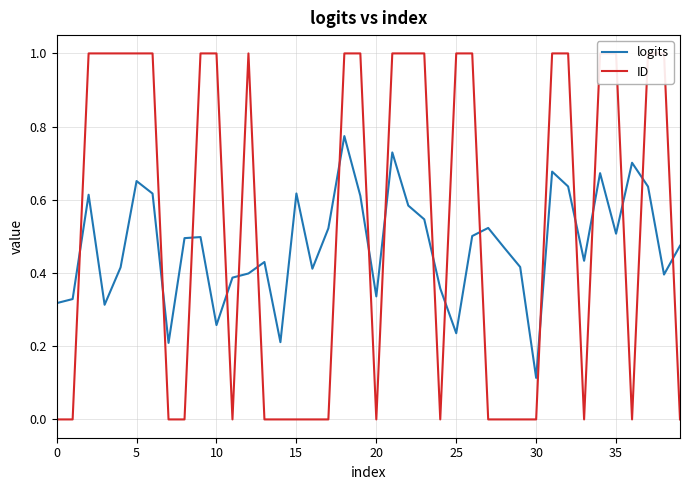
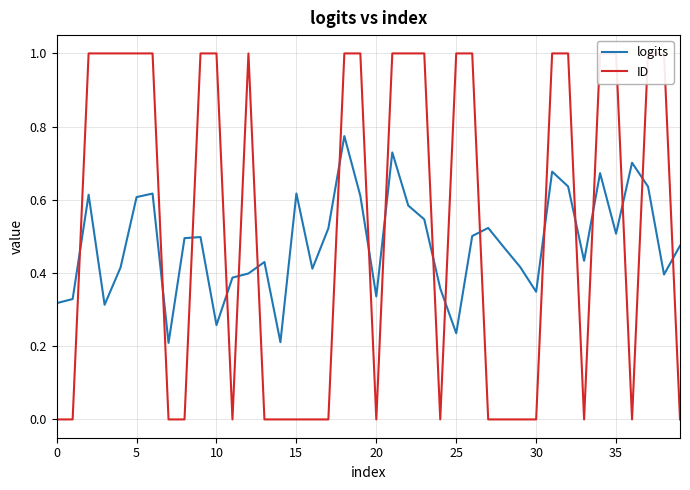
  {
    "logits": {
      "0": 0.32,
-     "5": 0.65,
+     "5": 0.61,
      "10": 0.26,
      "15": 0.62,
      "20": 0.34,
      "25": 0.24,
-     "30": 0.11,
+     "30": 0.35,
      "35": 0.51
    },
    "ID": {
      "0": 0.00,
      "5": 1.00,
      "10": 1.00,
      "15": 0.00,
      "20": 0.00,
      "25": 1.00,
      "30": 0.00
    }
  }
